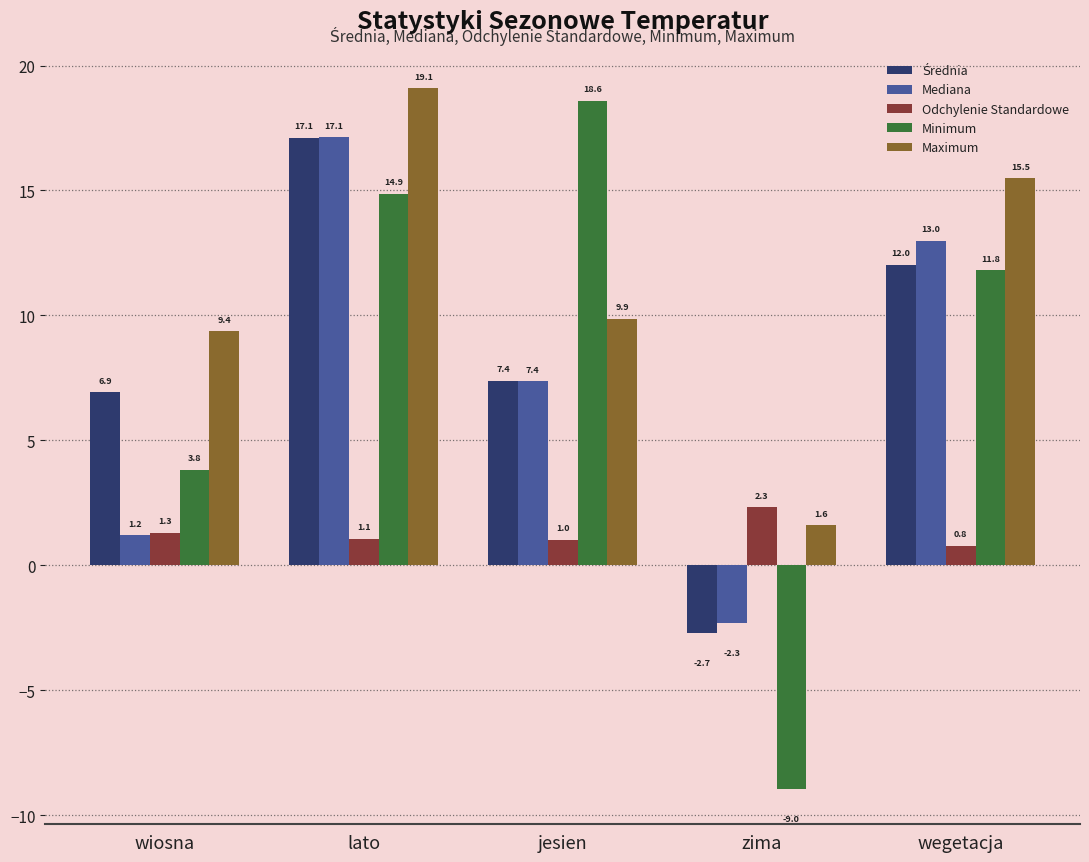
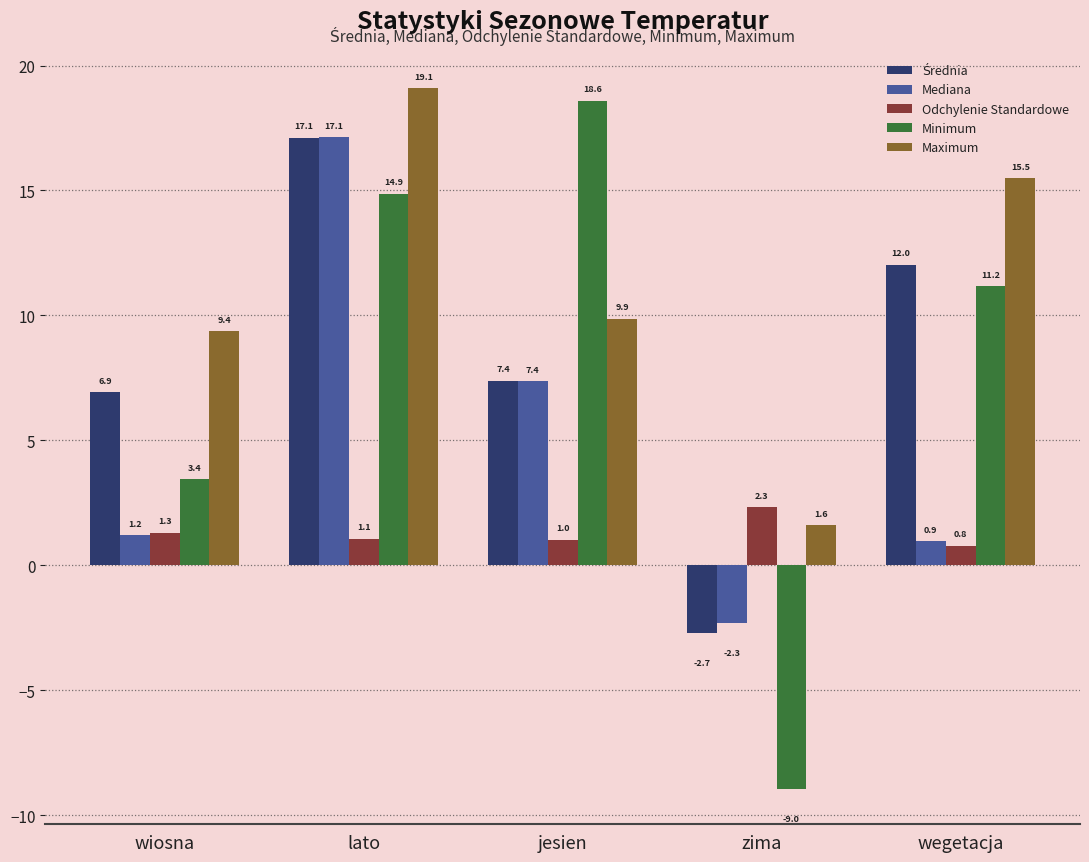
  {
    "Średnia": {
      "wiosna": 6.9,
      "lato": 17.1,
      "jesien": 7.4,
      "zima": -2.7,
      "wegetacja": 12.0
    },
    "Mediana": {
      "wiosna": 1.2,
      "lato": 17.1,
      "jesien": 7.4,
      "zima": -2.3,
-     "wegetacja": 13.0
+     "wegetacja": 0.9
    },
    "Minimum": {
-     "wiosna": 3.8,
+     "wiosna": 3.4,
      "lato": 14.9,
      "jesien": 18.6,
      "zima": -9.0,
-     "wegetacja": 11.8
+     "wegetacja": 11.2
    }
  }
